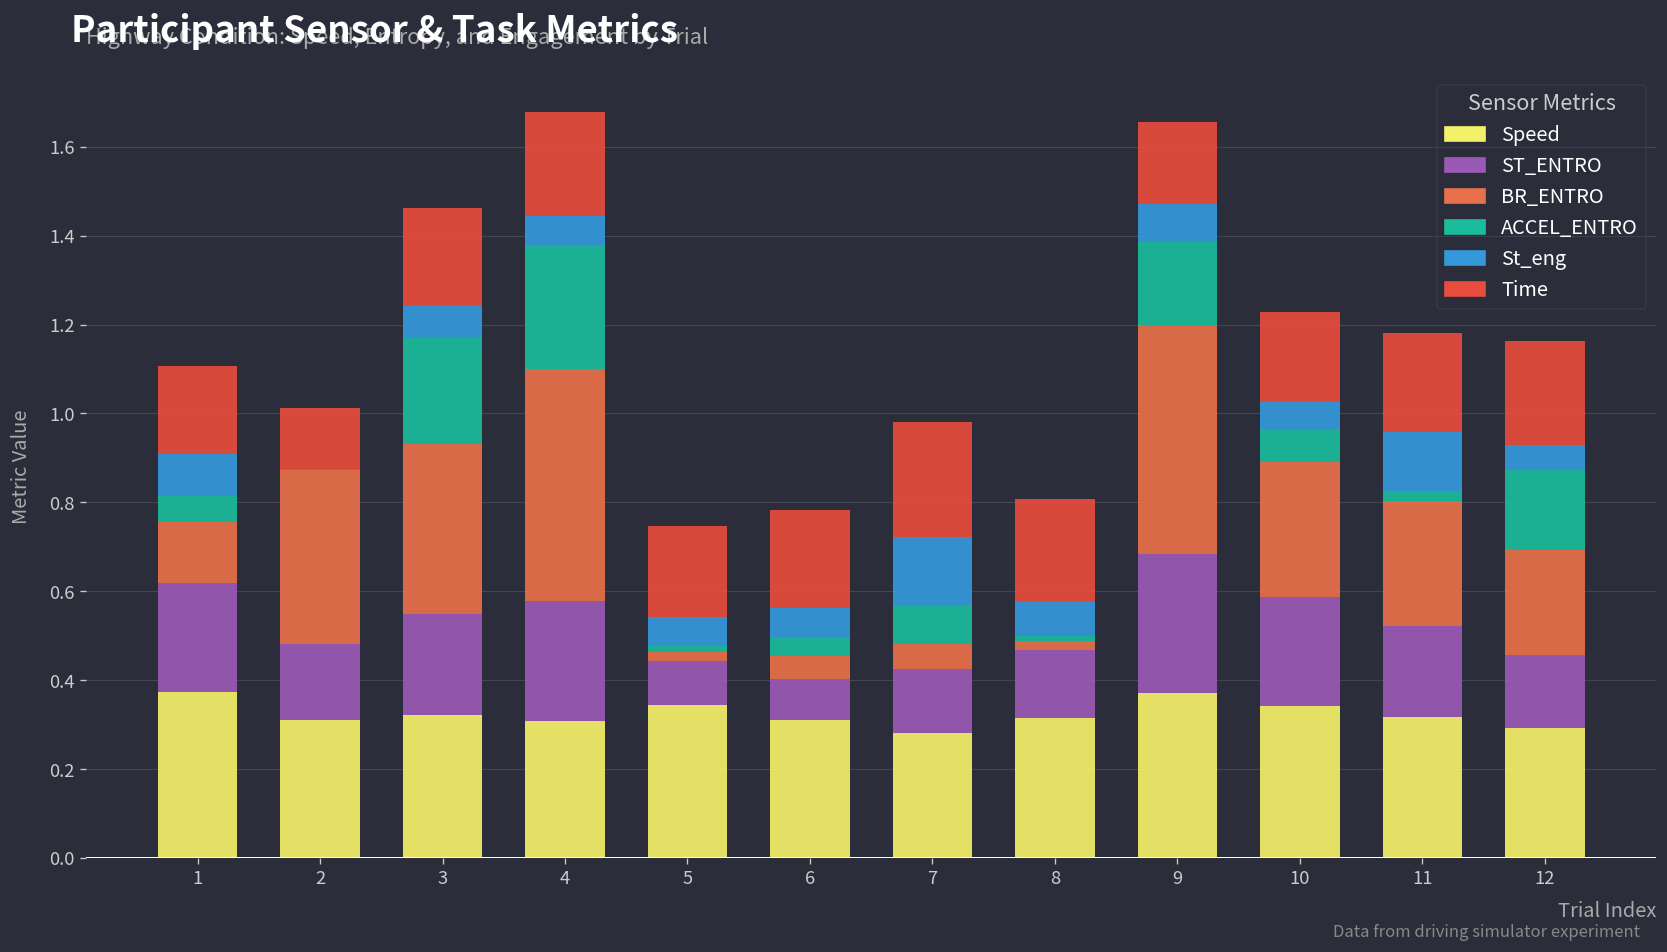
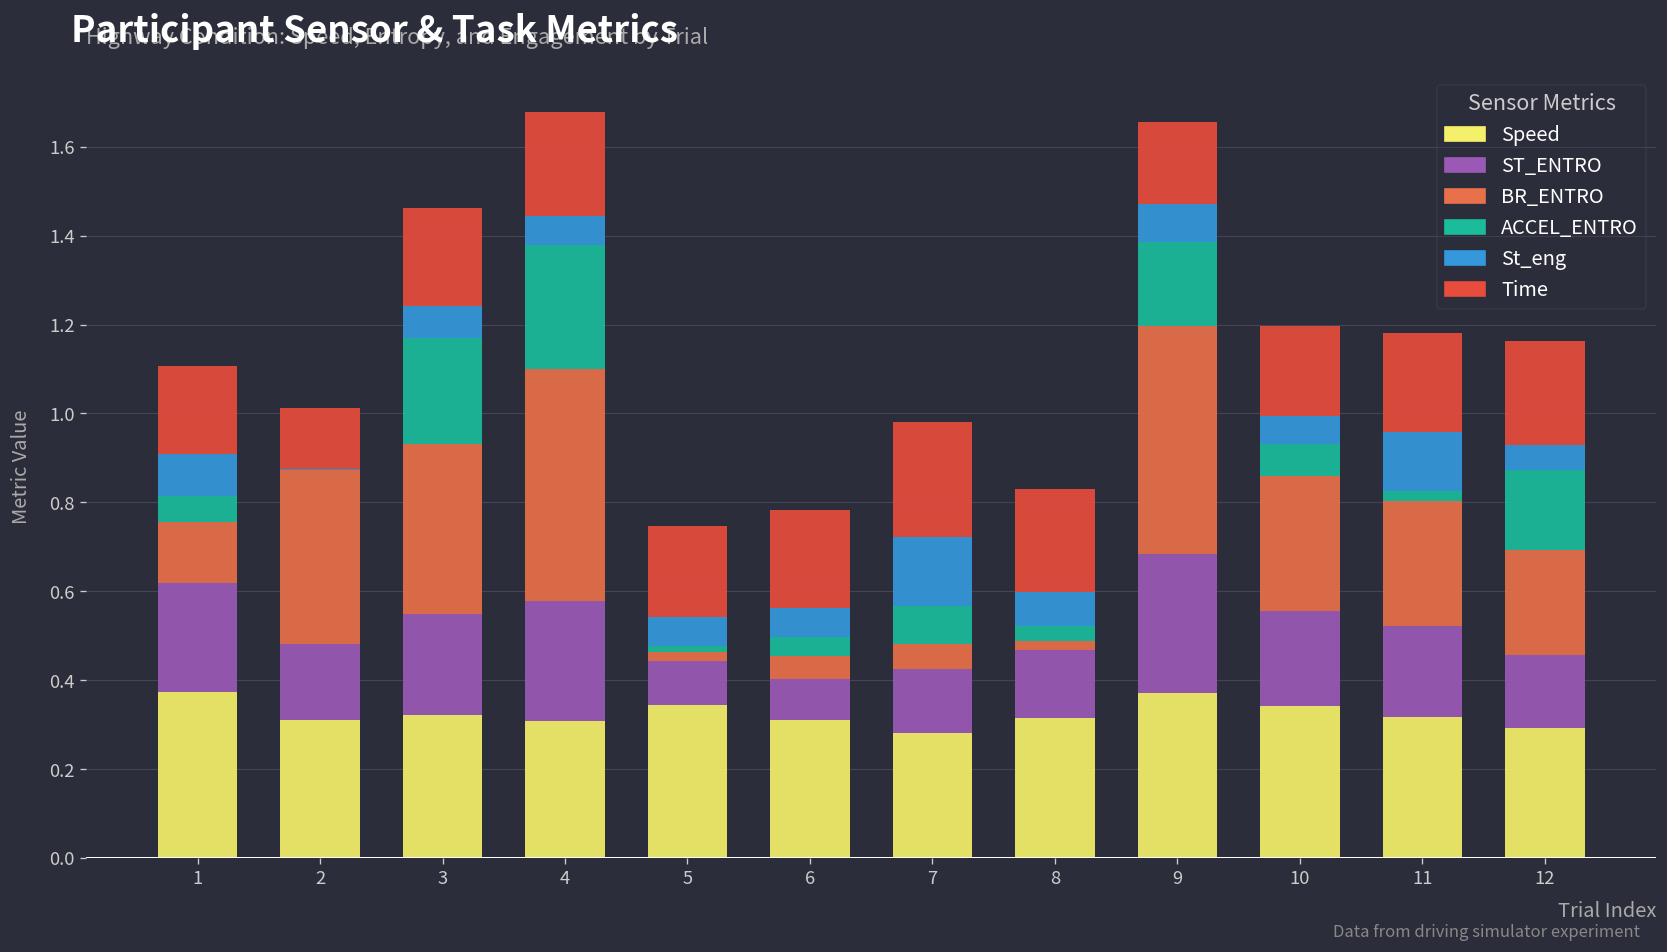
  {
    "Speed": {
      "1": 0.37,
      "2": 0.31,
      "3": 0.32,
      "4": 0.31,
      "5": 0.34,
      "6": 0.31,
      "7": 0.28,
      "8": 0.31,
      "9": 0.37,
      "10": 0.34,
      "11": 0.32,
      "12": 0.29
    },
    "ST_ENTRO": {
      "1": 0.25,
      "2": 0.17,
      "3": 0.23,
      "4": 0.27,
      "5": 0.10,
      "6": 0.09,
      "7": 0.14,
      "8": 0.15,
      "9": 0.31,
-     "10": 0.24,
+     "10": 0.21,
      "11": 0.21,
      "12": 0.16
    },
    "ACCEL_ENTRO": {
      "1": 0.06,
      "2": 0.00,
      "3": 0.24,
      "4": 0.28,
      "5": 0.01,
      "6": 0.04,
      "7": 0.08,
-     "8": 0.01,
+     "8": 0.03,
      "9": 0.19,
      "10": 0.07,
      "11": 0.02,
      "12": 0.18
    },
    "St_eng": {
      "1": 0.09,
      "3": 0.07,
      "4": 0.07,
      "5": 0.07,
      "6": 0.06,
      "7": 0.16,
      "8": 0.08,
      "9": 0.09,
      "10": 0.06,
      "11": 0.13,
      "12": 0.06
    }
  }
